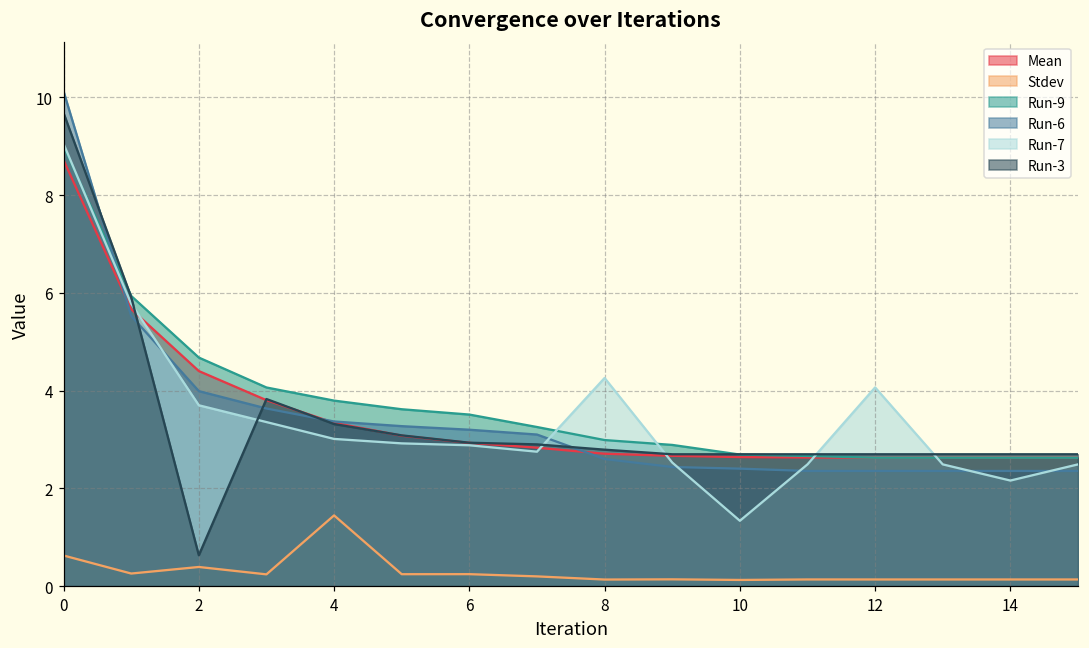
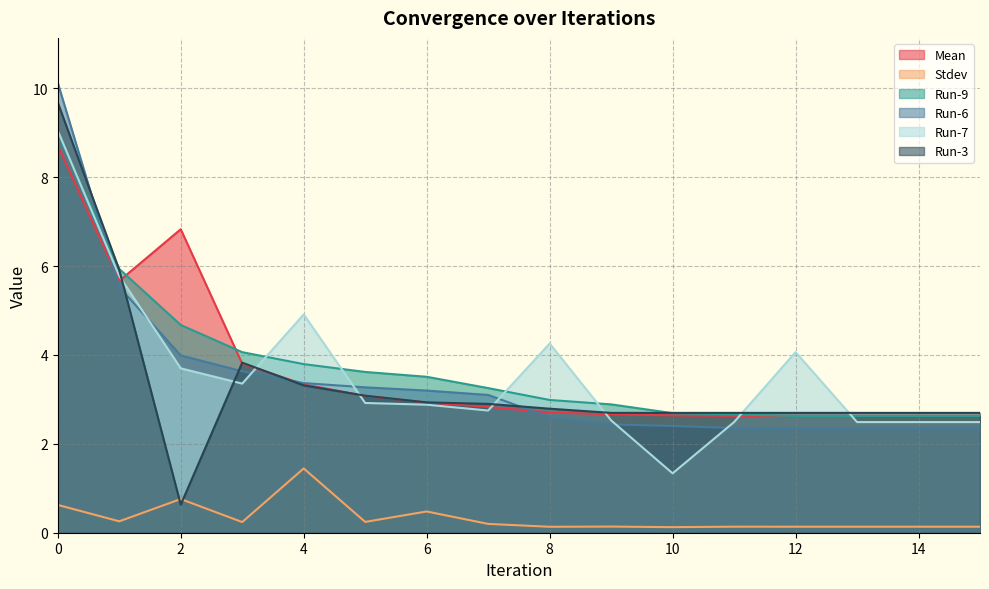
  {
    "Mean": {
      "0": 8.7,
-     "2": 4.4,
+     "2": 6.8,
      "8": 2.7
    },
    "Stdev": {
      "0": 0.6,
-     "2": 0.4,
+     "2": 0.8,
      "4": 1.4,
-     "6": 0.2,
+     "6": 0.5,
      "8": 0.1,
      "10": 0.1,
      "12": 0.1,
      "14": 0.1
    },
    "Run-7": {
      "2": 3.7,
-     "4": 3.0,
+     "4": 4.9,
      "8": 4.3,
      "10": 1.3,
      "12": 4.1,
-     "14": 2.2
+     "14": 2.5
    },
    "Run-3": {
      "0": 9.7,
      "2": 0.6,
      "8": 2.8,
      "12": 2.7,
      "14": 2.7
    }
  }
